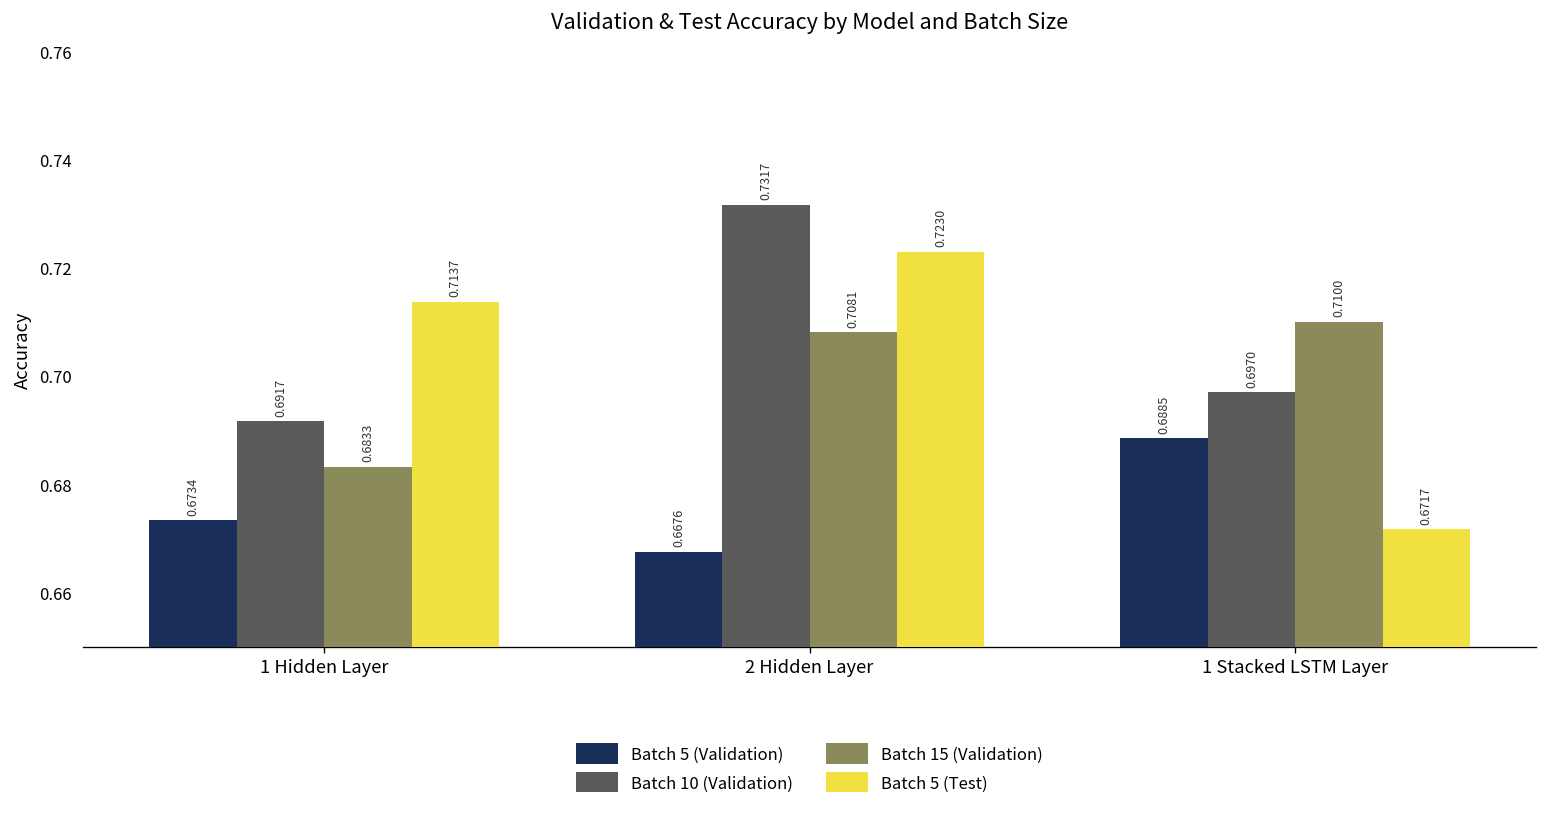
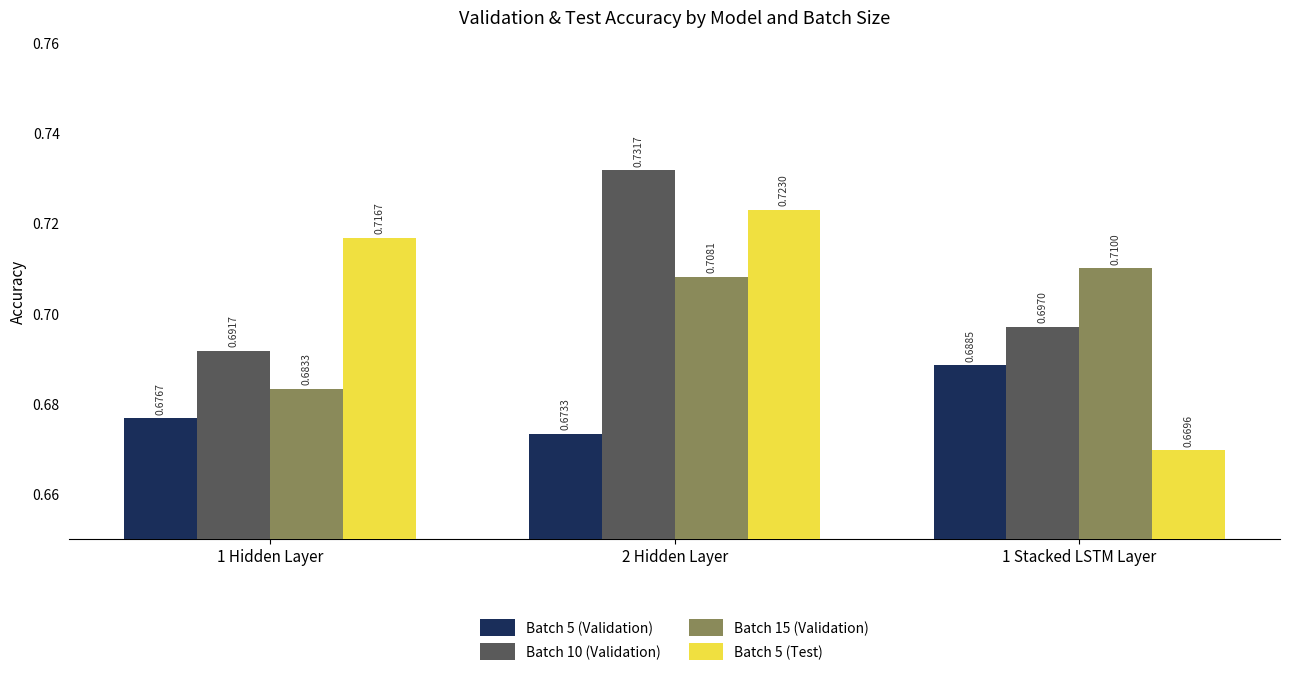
  {
    "Batch 5 (Validation)": {
-     "1 Hidden Layer": 0.6734,
-     "2 Hidden Layer": 0.6676,
+     "1 Hidden Layer": 0.6767,
+     "2 Hidden Layer": 0.6733,
      "1 Stacked LSTM Layer": 0.6885
    },
    "Batch 10 (Validation)": {
      "1 Hidden Layer": 0.6917,
      "2 Hidden Layer": 0.7317,
      "1 Stacked LSTM Layer": 0.6970
    },
    "Batch 15 (Validation)": {
      "1 Hidden Layer": 0.6833,
      "2 Hidden Layer": 0.7081,
      "1 Stacked LSTM Layer": 0.7100
    },
    "Batch 5 (Test)": {
-     "1 Hidden Layer": 0.7137,
+     "1 Hidden Layer": 0.7167,
      "2 Hidden Layer": 0.7230,
-     "1 Stacked LSTM Layer": 0.6717
+     "1 Stacked LSTM Layer": 0.6696
    }
  }
